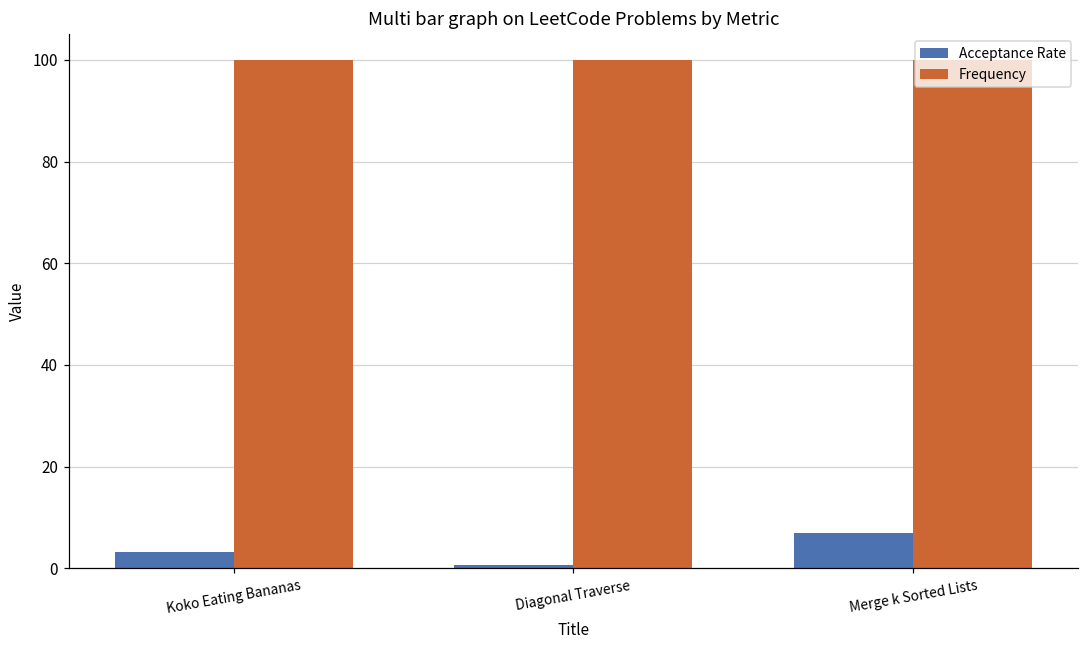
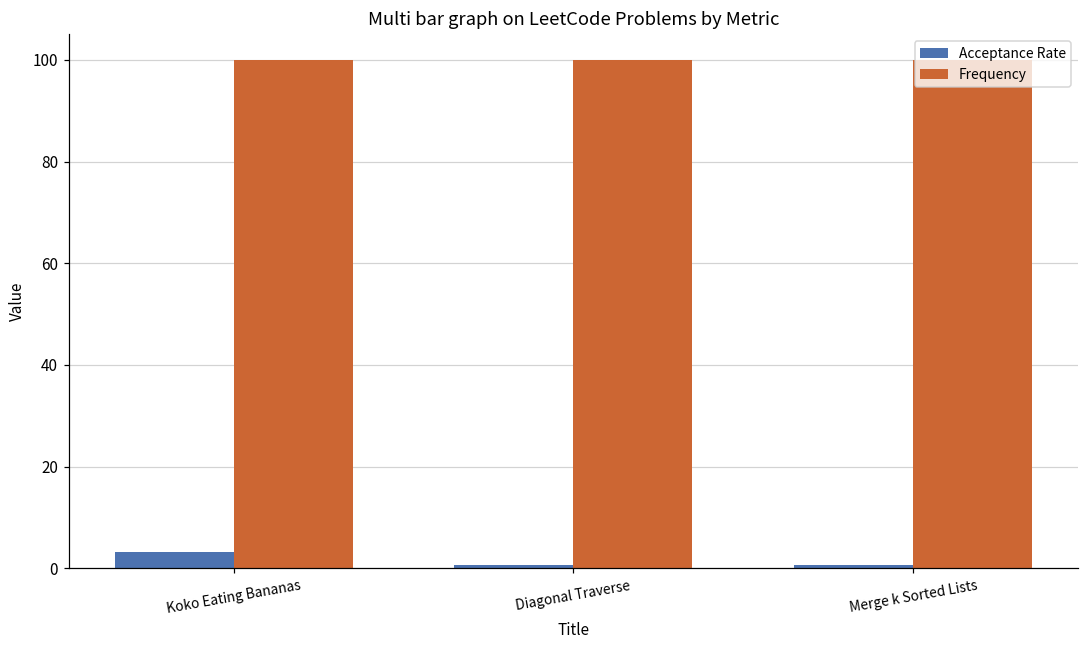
  {
    "Acceptance Rate": {
      "Koko Eating Bananas": 3,
      "Diagonal Traverse": 1,
-     "Merge k Sorted Lists": 7
+     "Merge k Sorted Lists": 1
    },
    "Frequency": {
      "Koko Eating Bananas": 100,
      "Diagonal Traverse": 100
    }
  }
